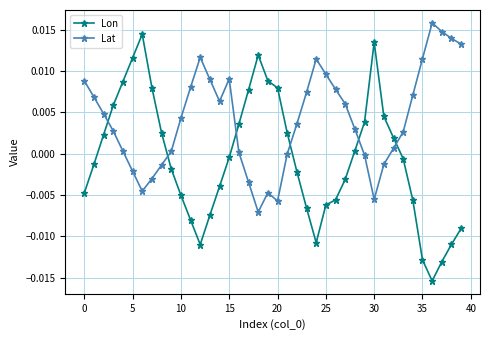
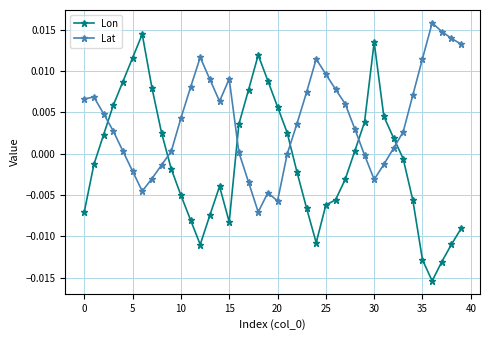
  {
    "Lon": {
-     "0": -0.005,
+     "0": -0.007,
      "5": 0.012,
      "10": -0.005,
-     "15": 0.000,
-     "20": 0.008,
+     "15": -0.008,
+     "20": 0.006,
      "25": -0.006,
      "30": 0.014,
      "35": -0.013
    },
    "Lat": {
-     "0": 0.009,
+     "0": 0.007,
      "5": -0.002,
      "10": 0.004,
      "15": 0.009,
      "20": -0.006,
      "25": 0.010,
-     "30": -0.006,
+     "30": -0.003,
      "35": 0.012
    }
  }
